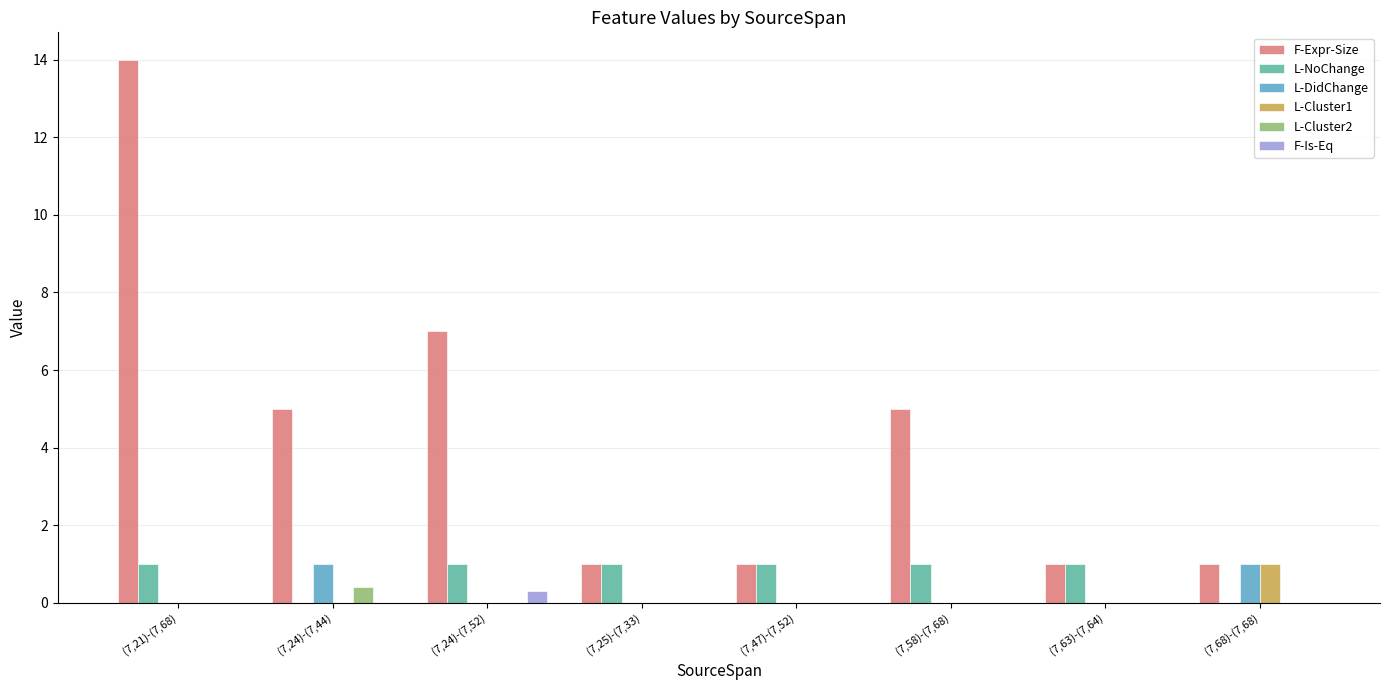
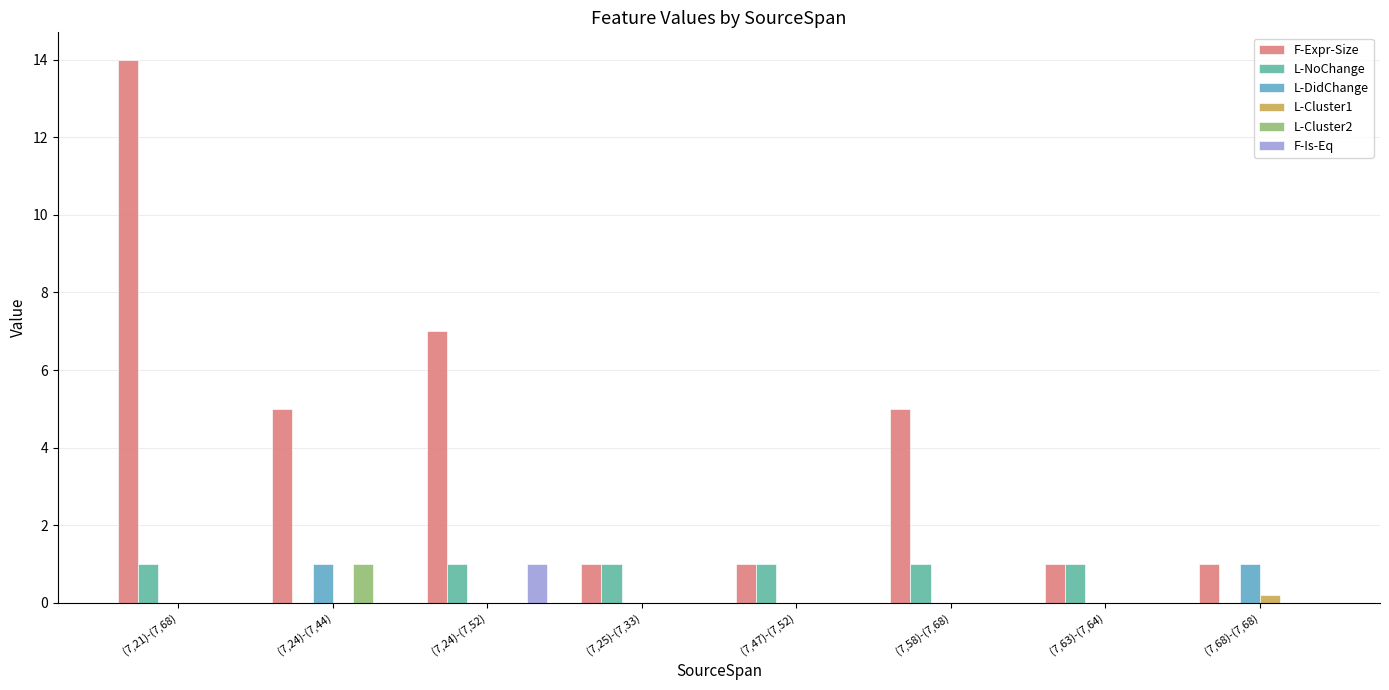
  {
    "F-Expr-Size": {
      "(7,21)-(7,68)": 14.0,
      "(7,24)-(7,44)": 5.0,
      "(7,24)-(7,52)": 7.0,
      "(7,25)-(7,33)": 1.0,
      "(7,47)-(7,52)": 1.0,
      "(7,58)-(7,68)": 5.0,
      "(7,63)-(7,64)": 1.0,
      "(7,68)-(7,68)": 1.0
    },
    "L-Cluster1": {
      "(7,21)-(7,68)": 0.0,
      "(7,24)-(7,44)": 0.0,
      "(7,24)-(7,52)": 0.0,
      "(7,25)-(7,33)": 0.0,
      "(7,47)-(7,52)": 0.0,
      "(7,58)-(7,68)": 0.0,
      "(7,63)-(7,64)": 0.0,
-     "(7,68)-(7,68)": 1.0
+     "(7,68)-(7,68)": 0.2
    },
    "L-Cluster2": {
      "(7,21)-(7,68)": 0.0,
-     "(7,24)-(7,44)": 0.4,
+     "(7,24)-(7,44)": 1.0,
      "(7,24)-(7,52)": 0.0,
      "(7,25)-(7,33)": 0.0,
      "(7,47)-(7,52)": 0.0,
      "(7,58)-(7,68)": 0.0,
      "(7,63)-(7,64)": 0.0,
      "(7,68)-(7,68)": 0.0
    },
    "F-Is-Eq": {
      "(7,21)-(7,68)": 0.0,
      "(7,24)-(7,44)": 0.0,
-     "(7,24)-(7,52)": 0.3,
+     "(7,24)-(7,52)": 1.0,
      "(7,25)-(7,33)": 0.0,
      "(7,47)-(7,52)": 0.0,
      "(7,58)-(7,68)": 0.0,
      "(7,63)-(7,64)": 0.0,
      "(7,68)-(7,68)": 0.0
    }
  }
